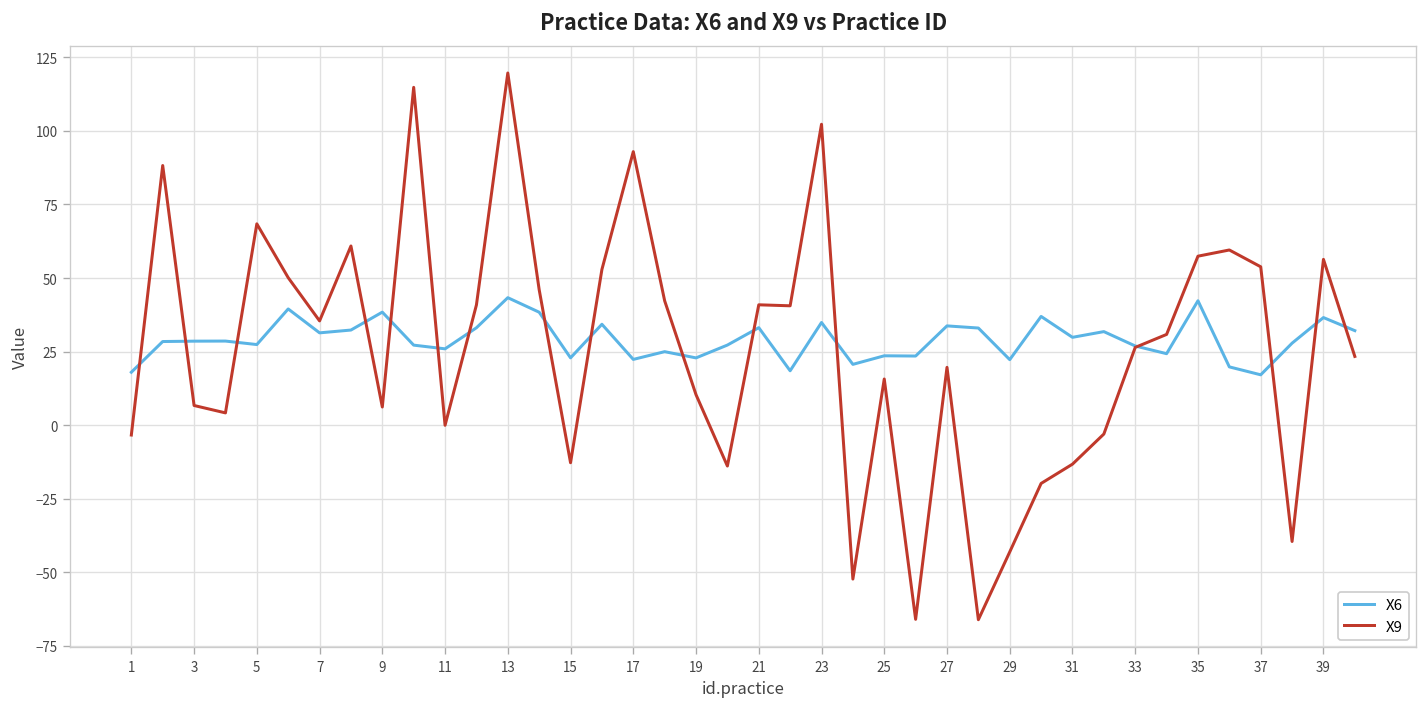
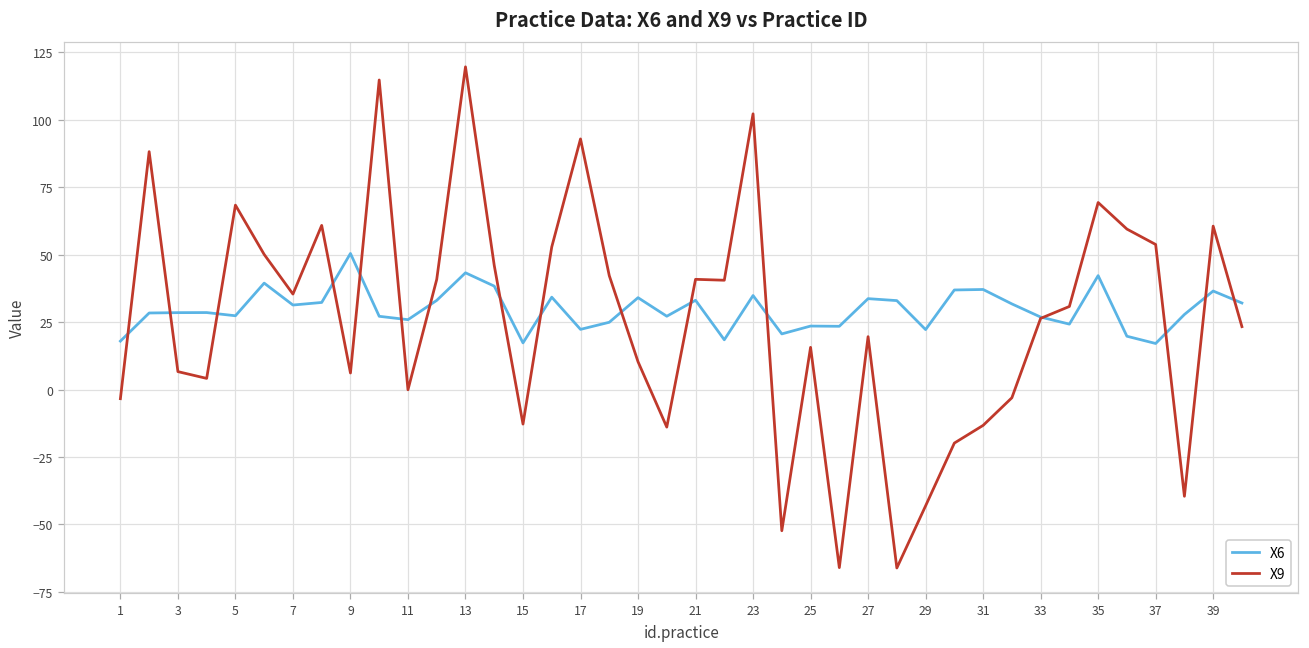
  {
    "X6": {
      "1": 18,
      "3": 29,
      "5": 27,
      "7": 31,
-     "9": 38,
+     "9": 50,
      "11": 26,
      "13": 43,
-     "15": 23,
+     "15": 17,
      "17": 22,
-     "19": 23,
+     "19": 34,
      "21": 33,
      "23": 35,
      "25": 24,
      "27": 34,
      "29": 22,
-     "31": 30,
+     "31": 37,
      "35": 42,
      "37": 17,
      "39": 37
    },
    "X9": {
      "1": -3,
      "3": 7,
      "5": 68,
      "7": 35,
      "9": 6,
      "11": 0,
      "13": 120,
      "15": -13,
      "17": 93,
      "19": 10,
      "21": 41,
      "23": 102,
      "25": 16,
      "27": 20,
      "29": -43,
      "31": -13,
-     "35": 57,
+     "35": 69,
      "37": 54,
-     "39": 56
+     "39": 61
    }
  }
